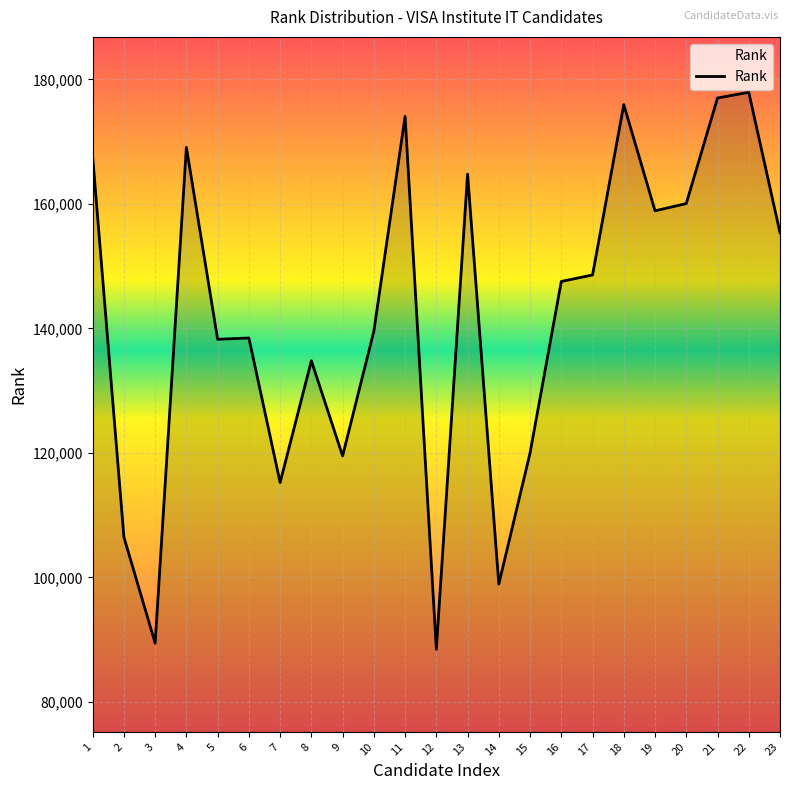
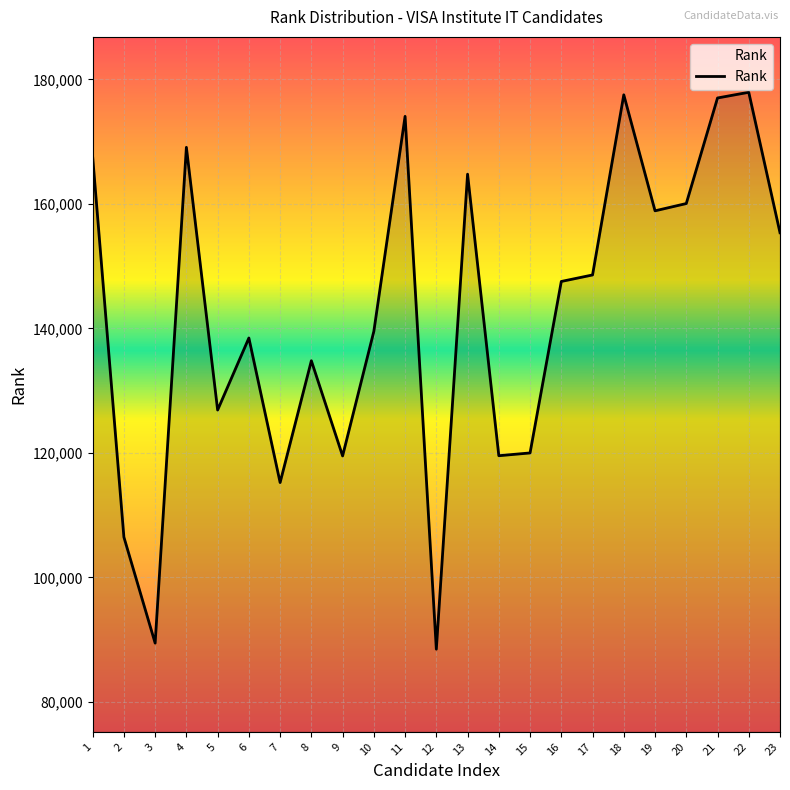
  {
    "1": "168,000",
    "2": "106,000",
    "3": "89,000",
    "4": "169,000",
-   "5": "138,000",
+   "5": "127,000",
    "6": "138,000",
    "7": "115,000",
    "8": "135,000",
    "9": "120,000",
    "10": "140,000",
    "11": "174,000",
    "12": "88,000",
    "13": "165,000",
-   "14": "99,000",
+   "14": "120,000",
    "15": "120,000",
    "16": "148,000",
    "17": "149,000",
-   "18": "176,000",
+   "18": "178,000",
    "19": "159,000",
    "20": "160,000",
    "21": "177,000",
    "22": "178,000",
    "23": "155,000"
  }
